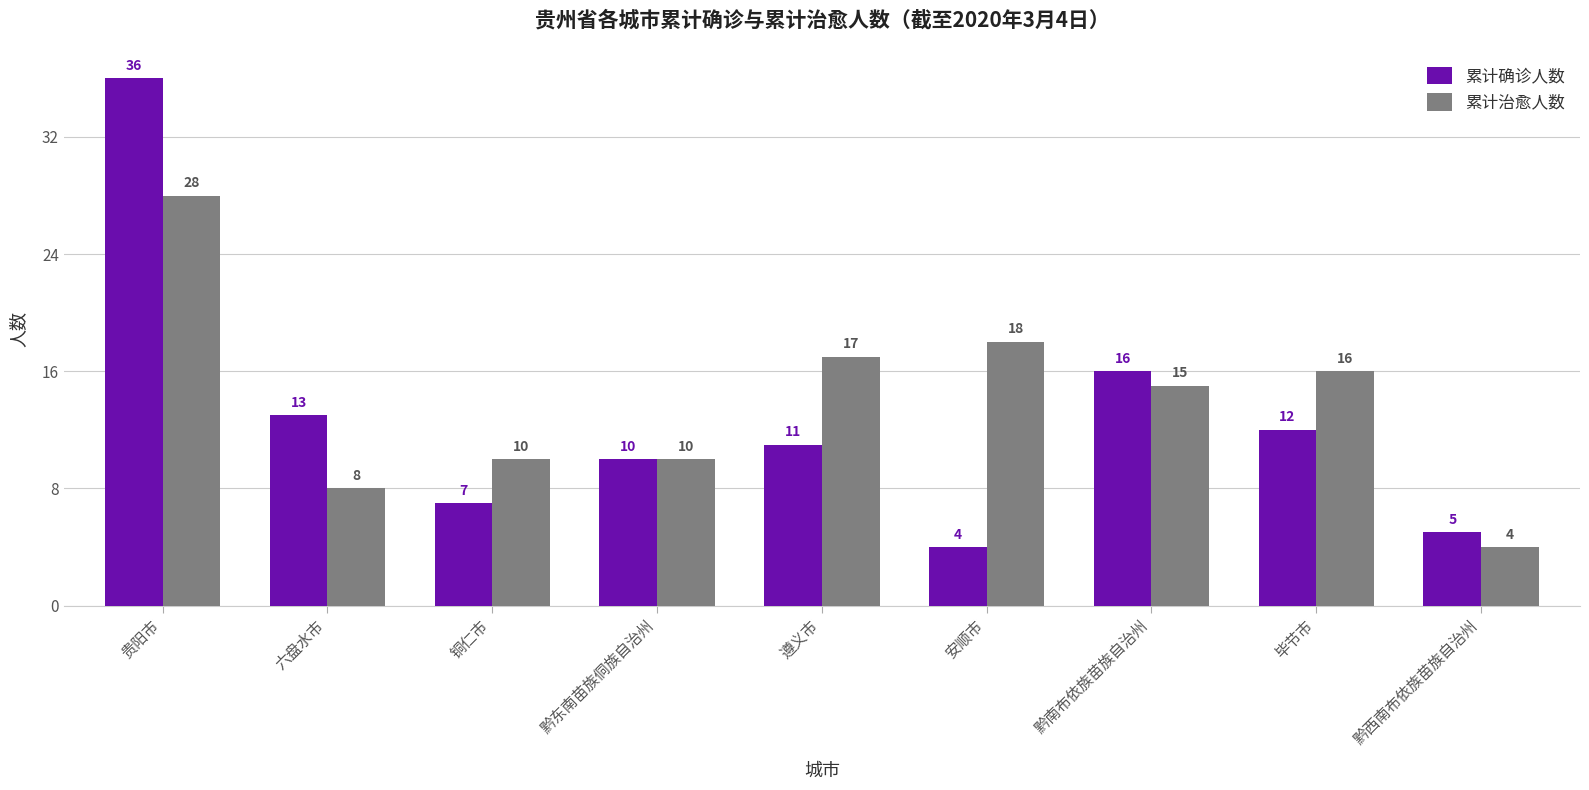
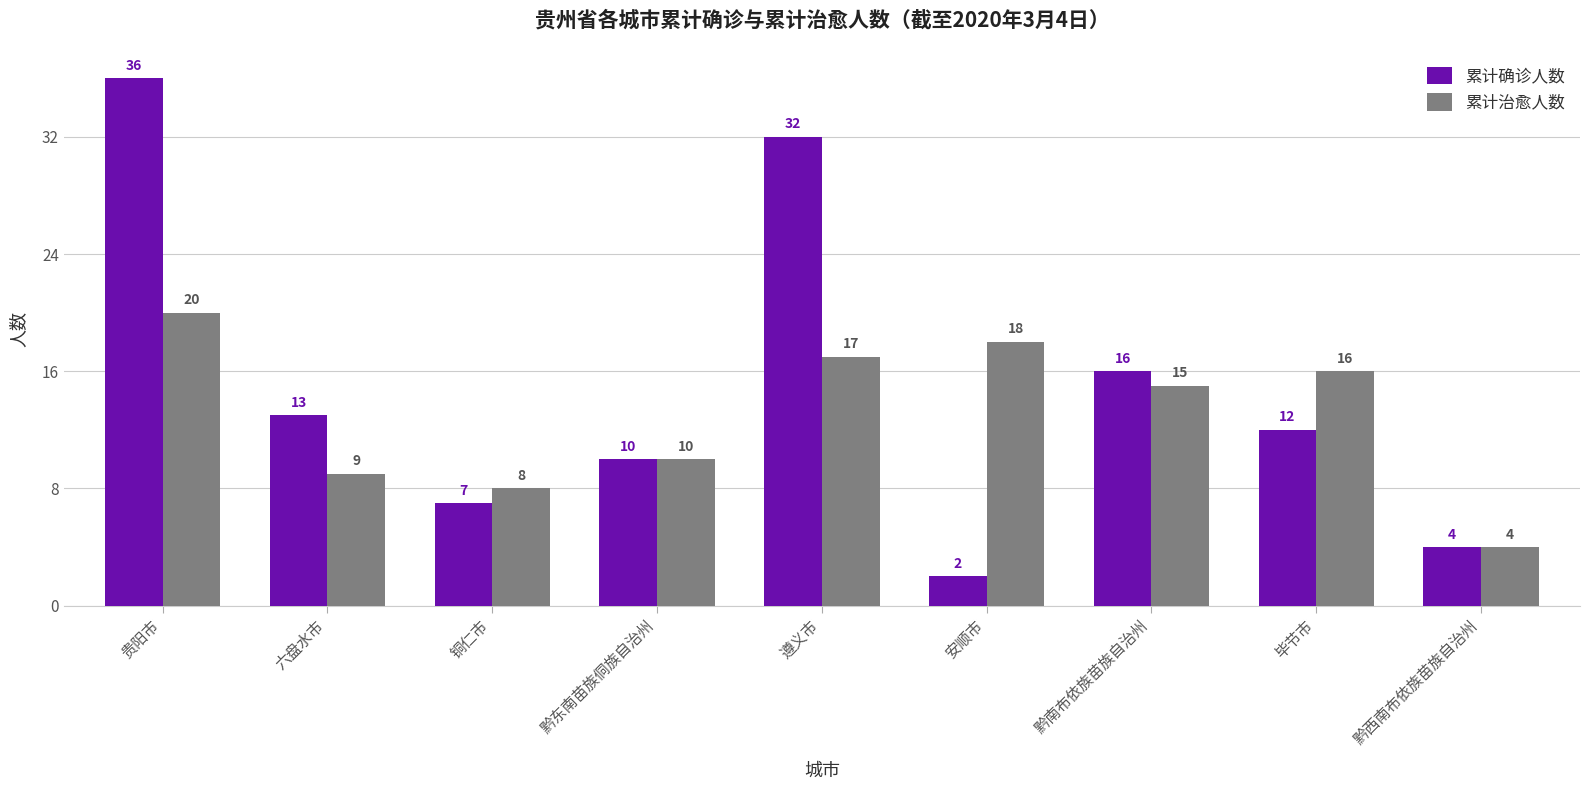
  {
    "累计确诊人数": {
      "贵阳市": 36,
      "六盘水市": 13,
      "铜仁市": 7,
      "黔东南苗族侗族自治州": 10,
-     "遵义市": 11,
-     "安顺市": 4,
+     "遵义市": 32,
+     "安顺市": 2,
      "黔南布依族苗族自治州": 16,
      "毕节市": 12,
-     "黔西南布依族苗族自治州": 5
+     "黔西南布依族苗族自治州": 4
    },
    "累计治愈人数": {
-     "贵阳市": 28,
-     "六盘水市": 8,
-     "铜仁市": 10,
+     "贵阳市": 20,
+     "六盘水市": 9,
+     "铜仁市": 8,
      "黔东南苗族侗族自治州": 10,
      "遵义市": 17,
      "安顺市": 18,
      "黔南布依族苗族自治州": 15,
      "毕节市": 16,
      "黔西南布依族苗族自治州": 4
    }
  }
